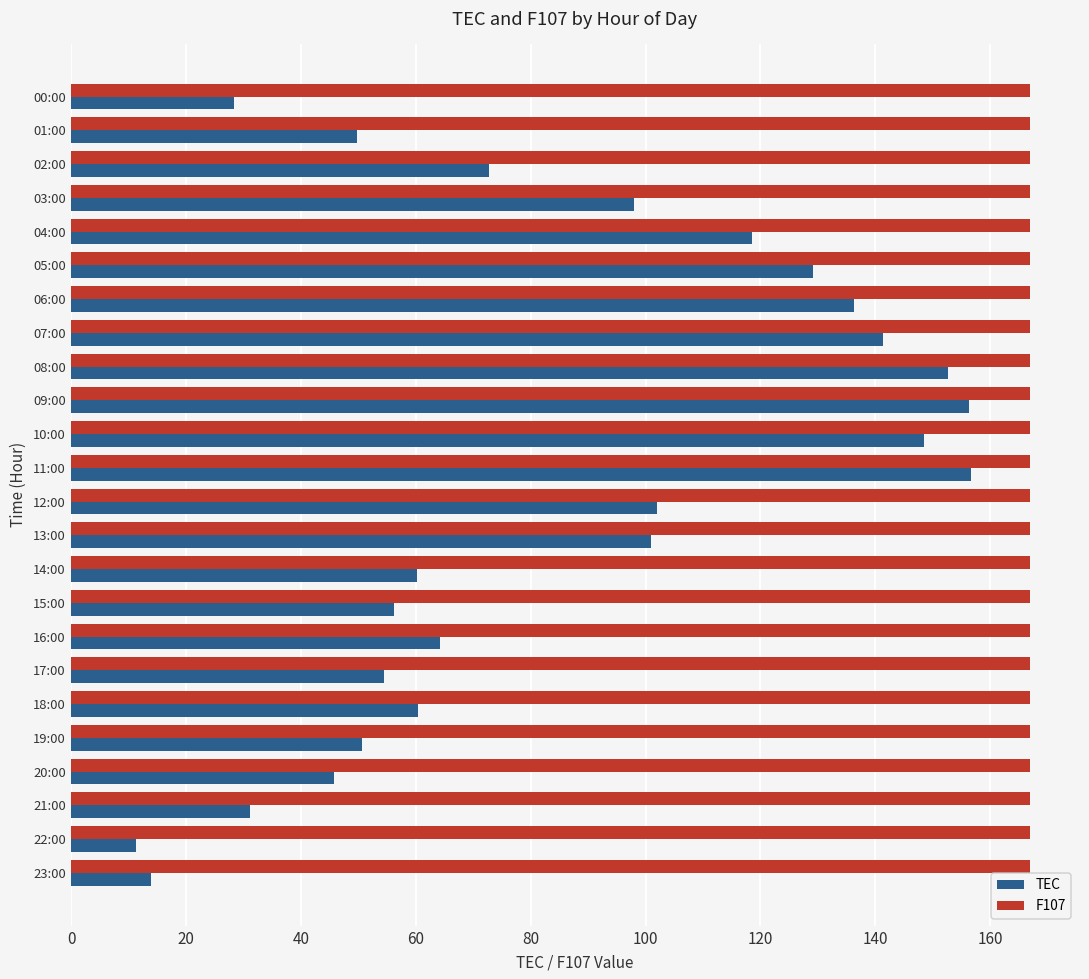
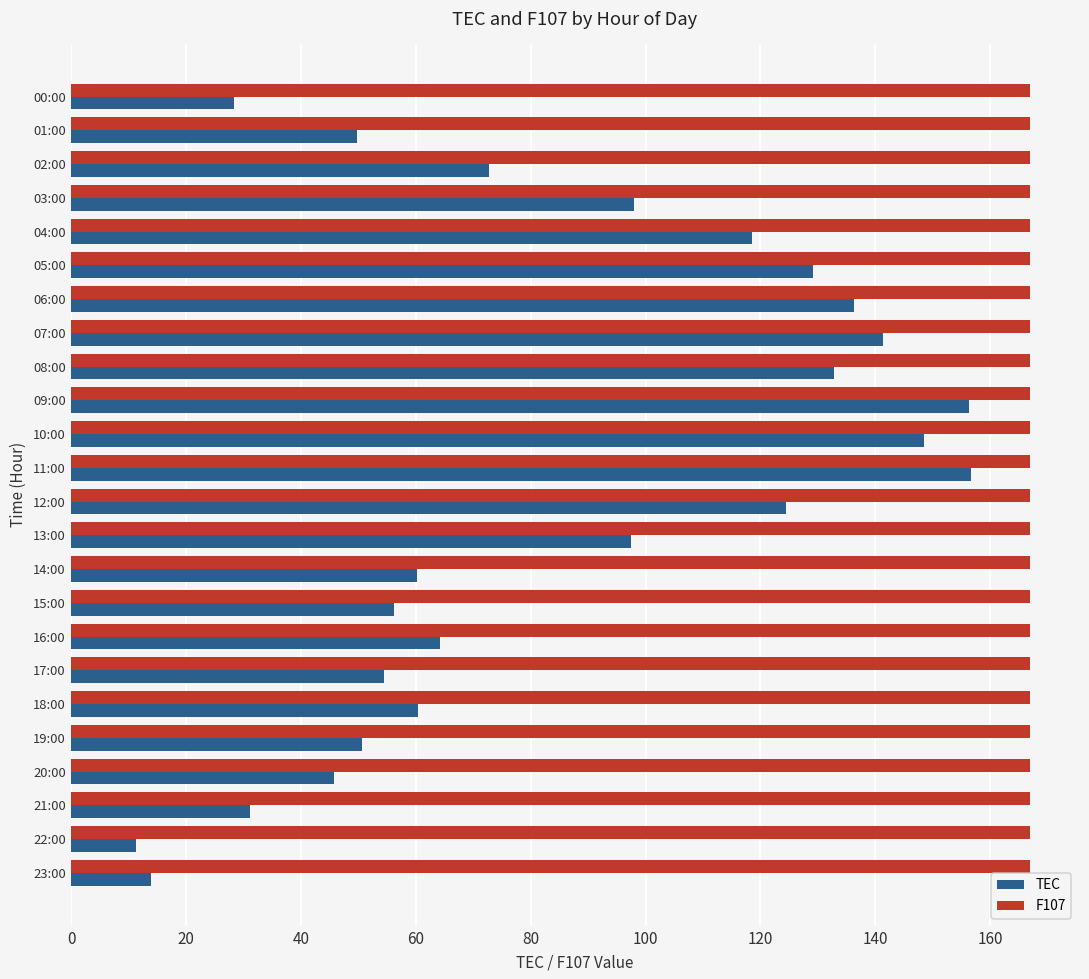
  {
    "TEC": {
      "00:00": 28,
      "01:00": 50,
      "02:00": 73,
      "03:00": 98,
      "04:00": 118,
      "05:00": 129,
      "06:00": 136,
      "07:00": 141,
-     "08:00": 153,
+     "08:00": 133,
      "09:00": 156,
      "10:00": 148,
      "11:00": 157,
-     "12:00": 102,
-     "13:00": 101,
+     "12:00": 124,
+     "13:00": 97,
      "14:00": 60,
      "15:00": 56,
      "16:00": 64,
      "17:00": 54,
      "18:00": 60,
      "19:00": 51,
      "20:00": 46,
      "21:00": 31,
      "22:00": 11,
      "23:00": 14
    },
    "F107": {
      "00:00": 167,
      "01:00": 167,
      "02:00": 167,
      "03:00": 167,
      "04:00": 167,
      "05:00": 167,
      "06:00": 167,
      "07:00": 167,
      "08:00": 167,
      "09:00": 167,
      "10:00": 167,
      "11:00": 167,
      "12:00": 167,
      "13:00": 167,
      "14:00": 167,
      "15:00": 167,
      "16:00": 167,
      "17:00": 167,
      "18:00": 167,
      "19:00": 167,
      "20:00": 167,
      "21:00": 167,
      "22:00": 167,
      "23:00": 167
    }
  }
